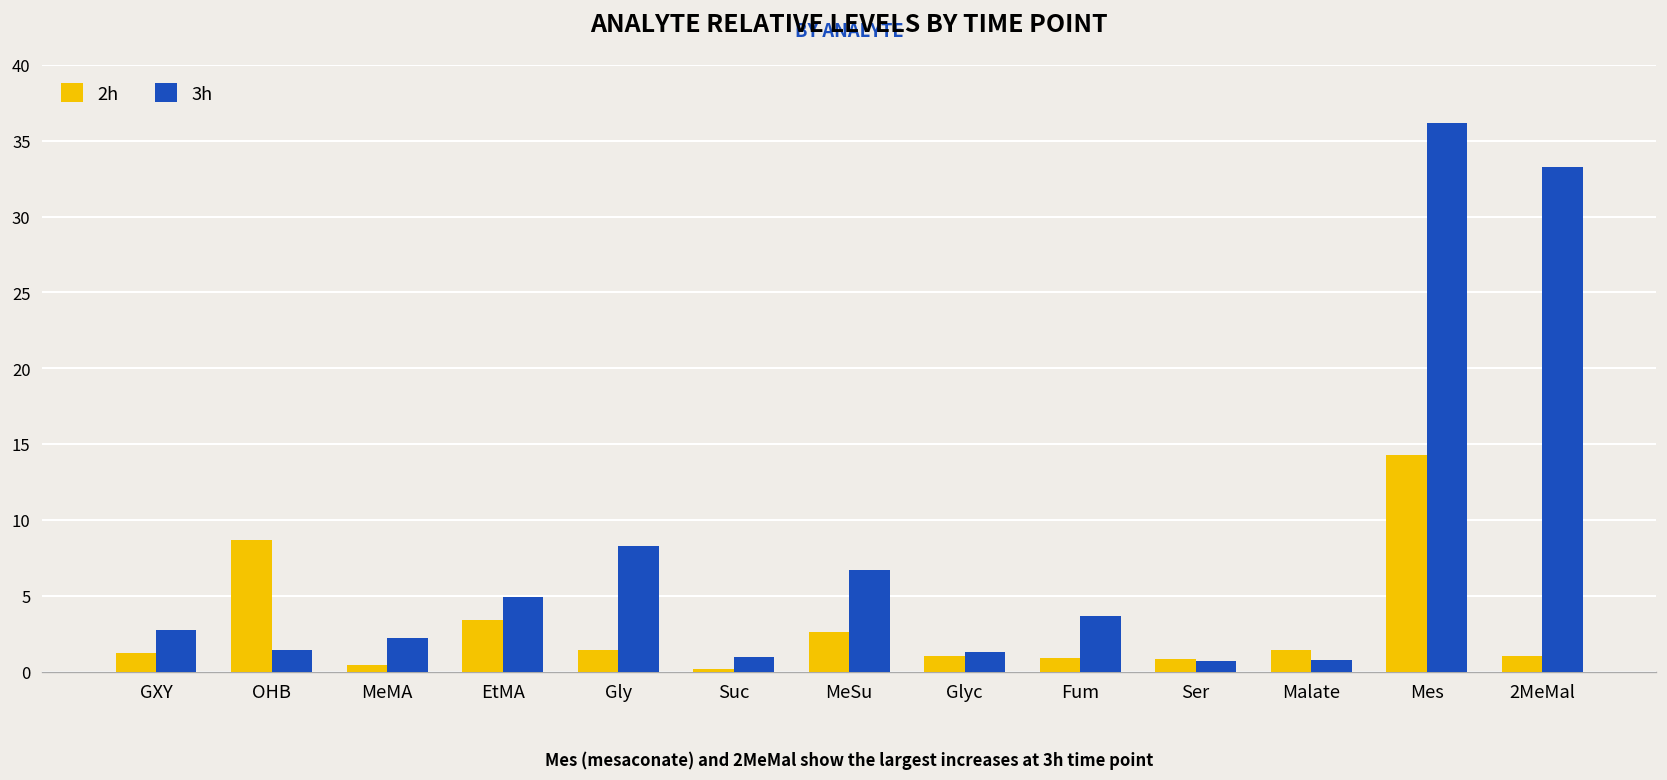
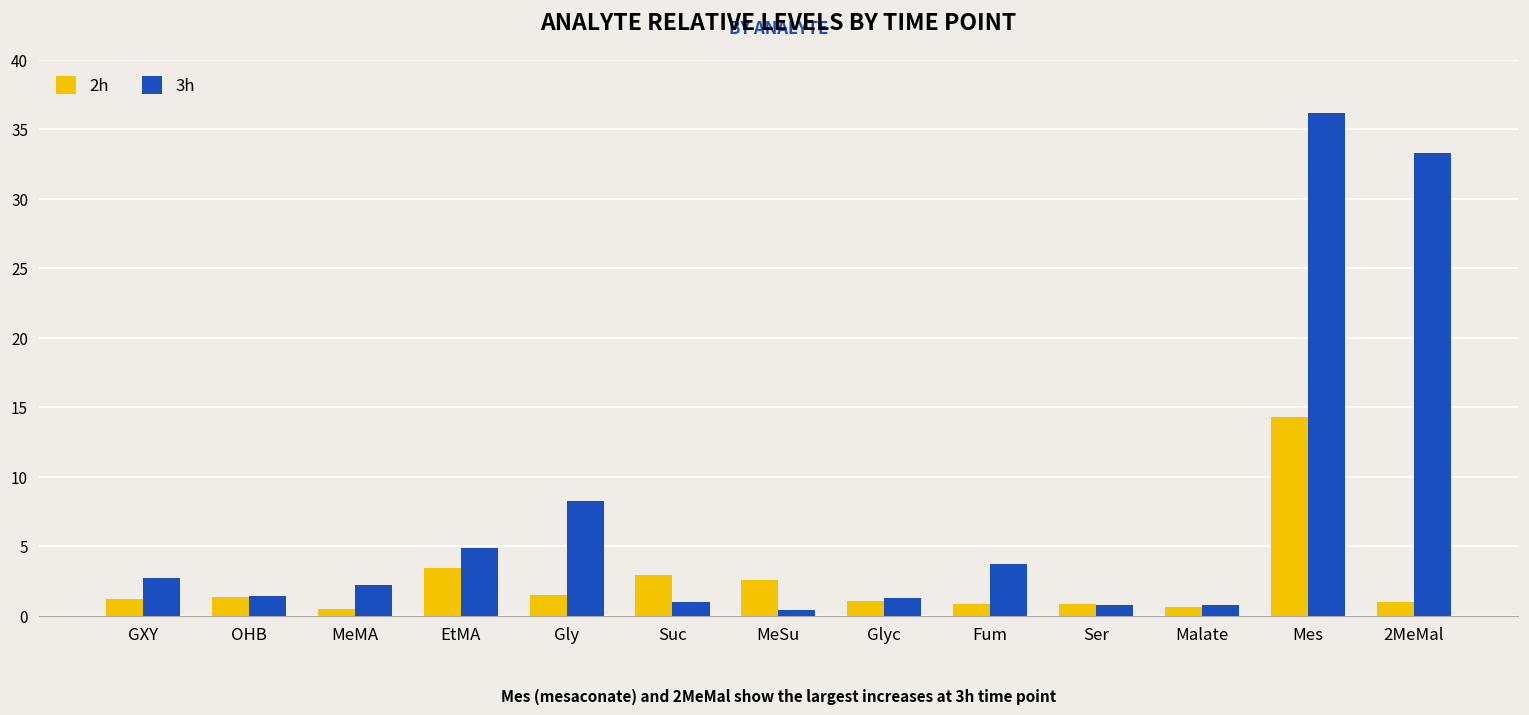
  {
    "2h": {
      "GXY": 1.2,
-     "OHB": 8.7,
+     "OHB": 1.3,
      "MeMA": 0.5,
      "EtMA": 3.4,
      "Gly": 1.5,
-     "Suc": 0.2,
+     "Suc": 2.9,
      "MeSu": 2.6,
      "Glyc": 1.1,
      "Fum": 0.9,
      "Ser": 0.8,
-     "Malate": 1.4,
+     "Malate": 0.6,
      "Mes": 14.3,
      "2MeMal": 1.0
    },
    "3h": {
      "GXY": 2.7,
      "OHB": 1.4,
      "MeMA": 2.2,
      "EtMA": 4.9,
      "Gly": 8.3,
      "Suc": 1.0,
-     "MeSu": 6.7,
+     "MeSu": 0.4,
      "Glyc": 1.3,
      "Fum": 3.7,
      "Ser": 0.7,
      "Malate": 0.8,
      "Mes": 36.2,
      "2MeMal": 33.3
    }
  }
